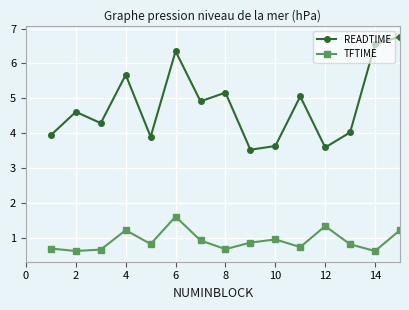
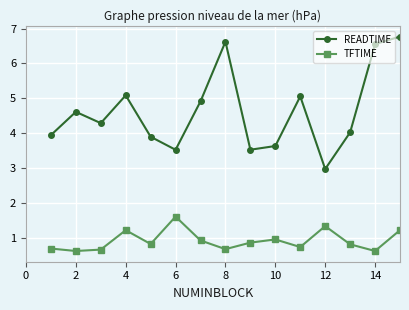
  {
    "READTIME": {
      "2": 4.6,
-     "4": 5.7,
-     "6": 6.4,
-     "8": 5.2,
+     "4": 5.1,
+     "6": 3.5,
+     "8": 6.6,
      "10": 3.6,
-     "12": 3.6
+     "12": 3.0
    },
    "TFTIME": {
      "2": 0.6,
      "4": 1.2,
      "6": 1.6,
      "8": 0.7,
      "10": 1.0,
      "12": 1.3,
      "14": 0.6
    }
  }
